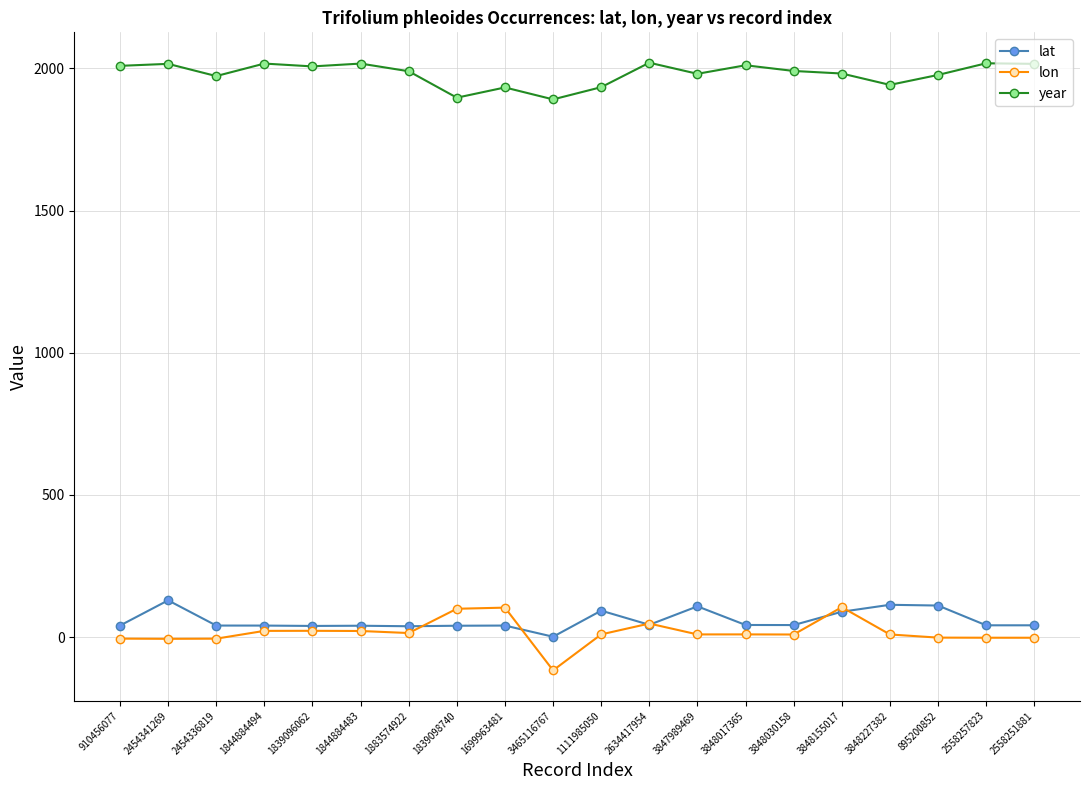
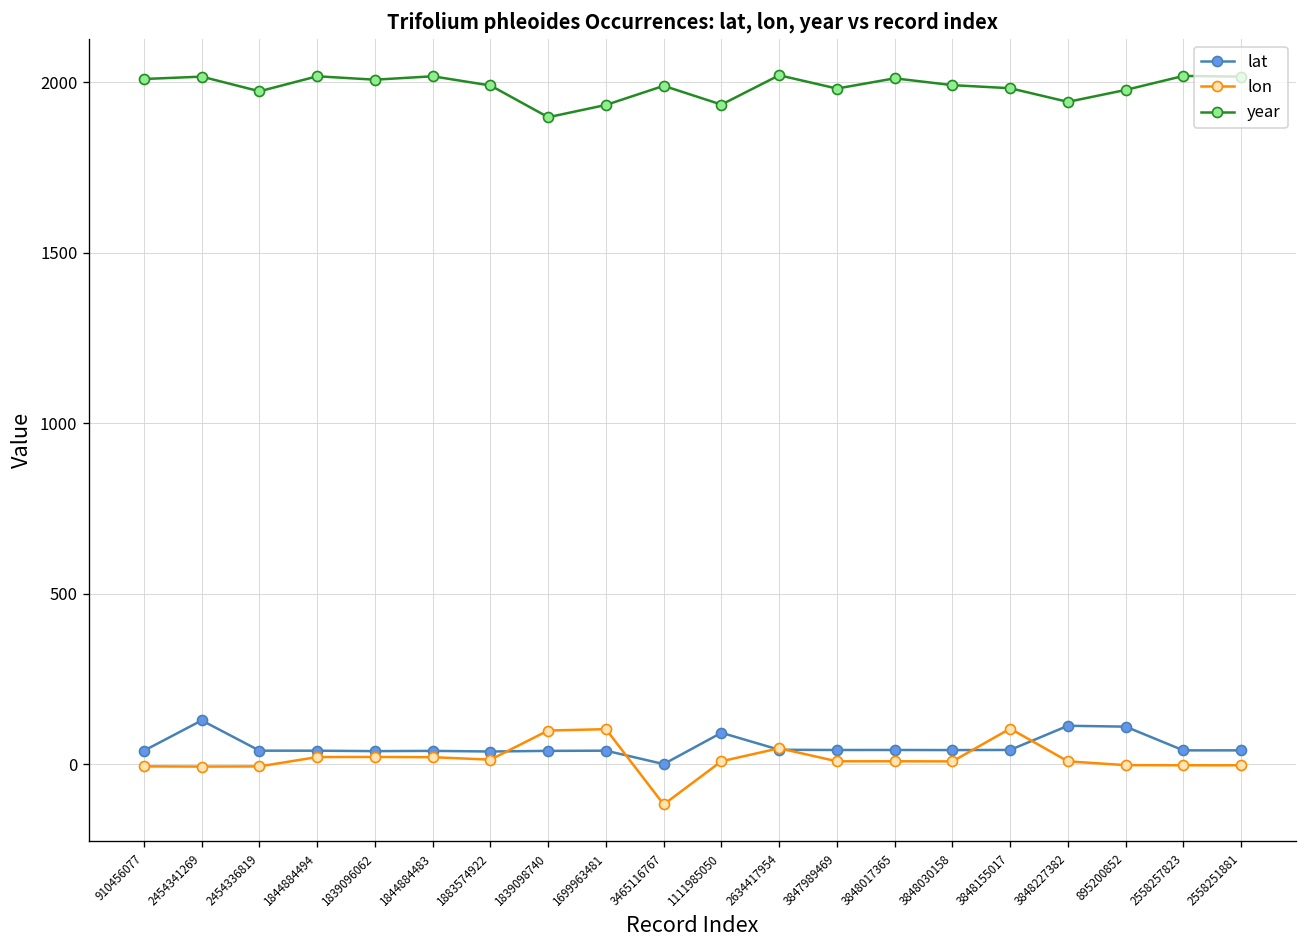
  {
    "lat": {
      "910456077": 40,
      "2454341269": 130,
      "2454336819": 40,
      "1844884494": 40,
      "1839096062": 40,
      "1844884483": 40,
      "1883574922": 40,
      "1839098740": 40,
      "1699963481": 40,
      "3465116767": 0,
      "1111985050": 90,
-     "3847989469": 110,
+     "3847989469": 40,
      "3848017365": 40,
      "3848030158": 40,
-     "3848155017": 90,
+     "3848155017": 40,
      "3848227382": 110,
      "895200852": 110,
      "2558257823": 40,
      "2558251881": 40
    },
    "lon": {
      "910456077": -10,
      "2454341269": -10,
      "2454336819": -10,
      "1844884494": 20,
      "1839096062": 20,
      "1844884483": 20,
      "1883574922": 10,
      "1839098740": 100,
      "1699963481": 100,
      "3465116767": -120,
      "1111985050": 10,
      "3847989469": 10,
      "3848017365": 10,
      "3848030158": 10,
      "3848155017": 100,
      "3848227382": 10,
      "895200852": 0,
      "2558257823": 0,
      "2558251881": 0
    },
    "year": {
      "910456077": 2010,
      "2454341269": 2020,
      "2454336819": 1970,
      "1844884494": 2020,
      "1839096062": 2010,
      "1844884483": 2020,
      "1883574922": 1990,
      "1839098740": 1900,
      "1699963481": 1930,
-     "3465116767": 1890,
+     "3465116767": 1990,
      "1111985050": 1930,
      "2634417954": 2020,
      "3847989469": 1980,
      "3848017365": 2010,
      "3848030158": 1990,
      "3848155017": 1980,
      "3848227382": 1940,
      "895200852": 1980,
      "2558257823": 2020
    }
  }
